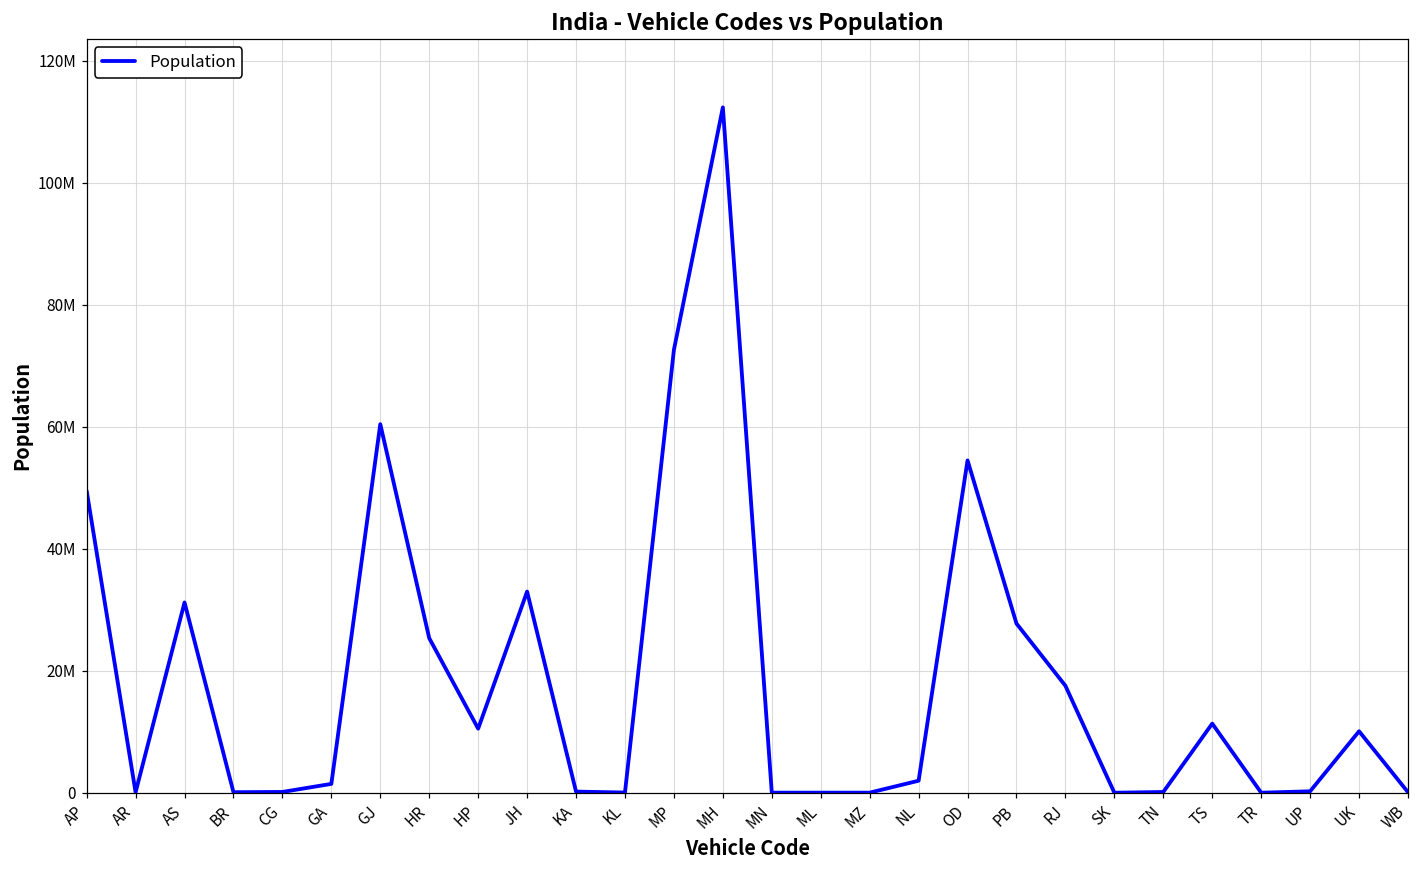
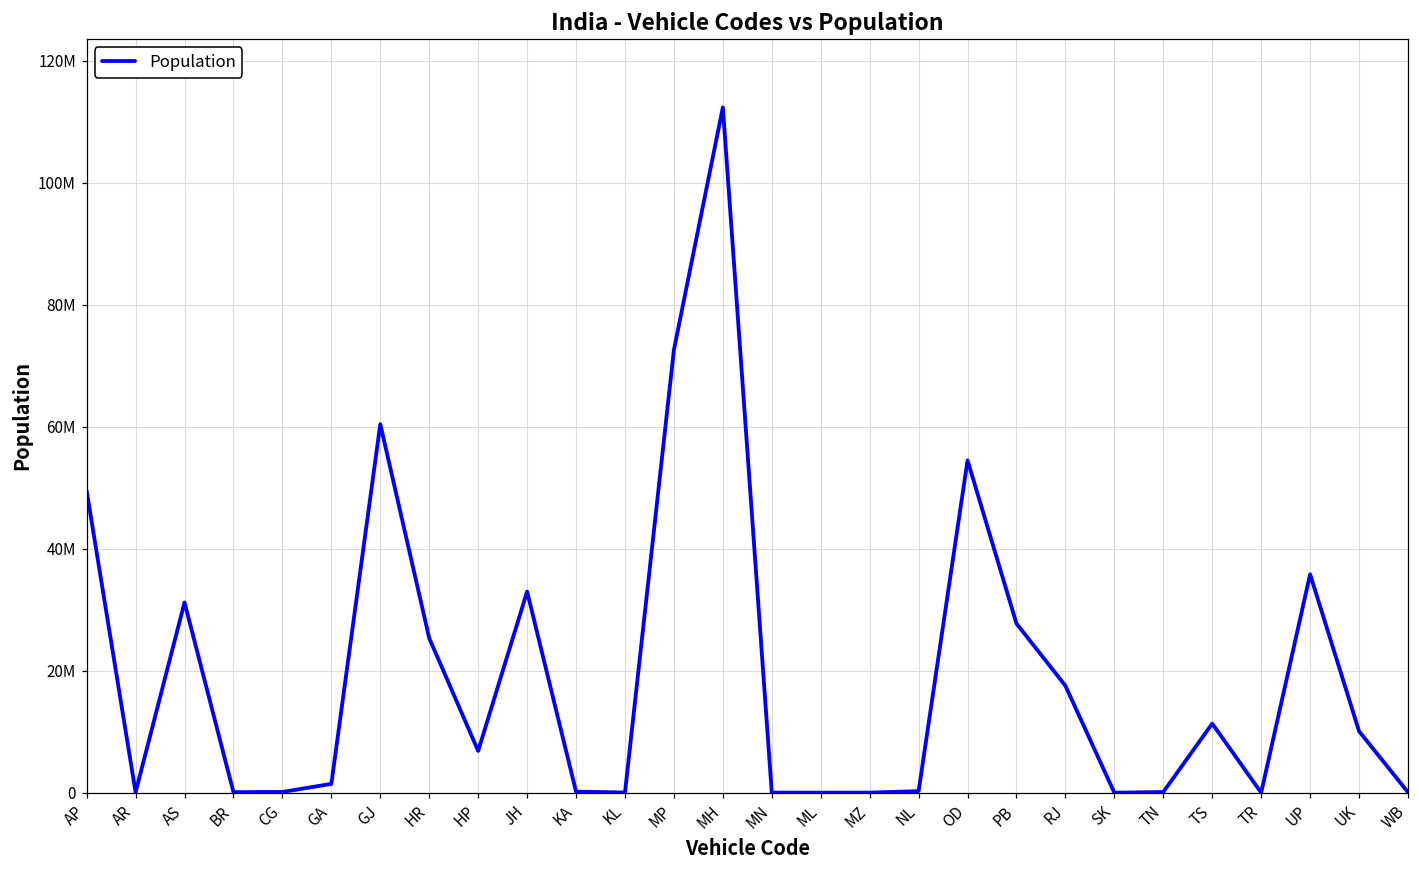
  {
    "AP": 50000000,
    "AR": 0,
    "AS": 31000000,
    "BR": 0,
    "CG": 0,
    "GA": 1000000,
    "GJ": 60000000,
    "HR": 25000000,
-   "HP": 11000000,
+   "HP": 7000000,
    "JH": 33000000,
    "KA": 0,
    "KL": 0,
    "MP": 73000000,
    "MH": 112000000,
    "MN": 0,
    "ML": 0,
    "MZ": 0,
-   "NL": 2000000,
+   "NL": 0,
    "OD": 54000000,
    "PB": 28000000,
    "RJ": 18000000,
    "SK": 0,
    "TN": 0,
    "TS": 11000000,
    "TR": 0,
-   "UP": 0,
+   "UP": 36000000,
    "UK": 10000000,
    "WB": 0
  }
